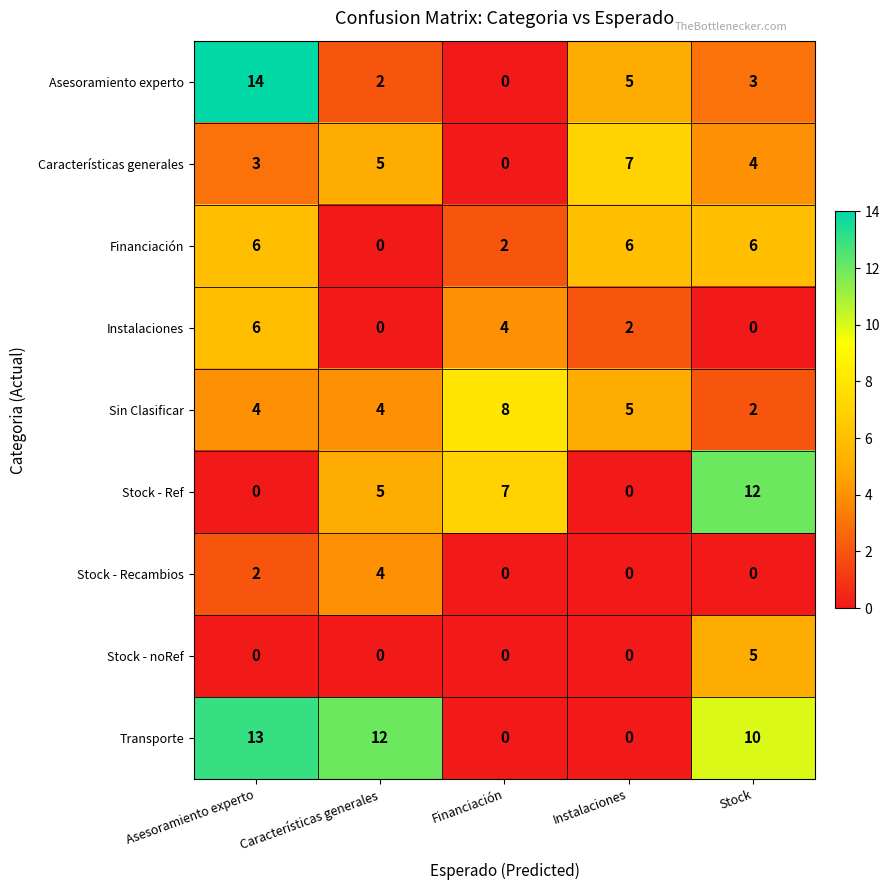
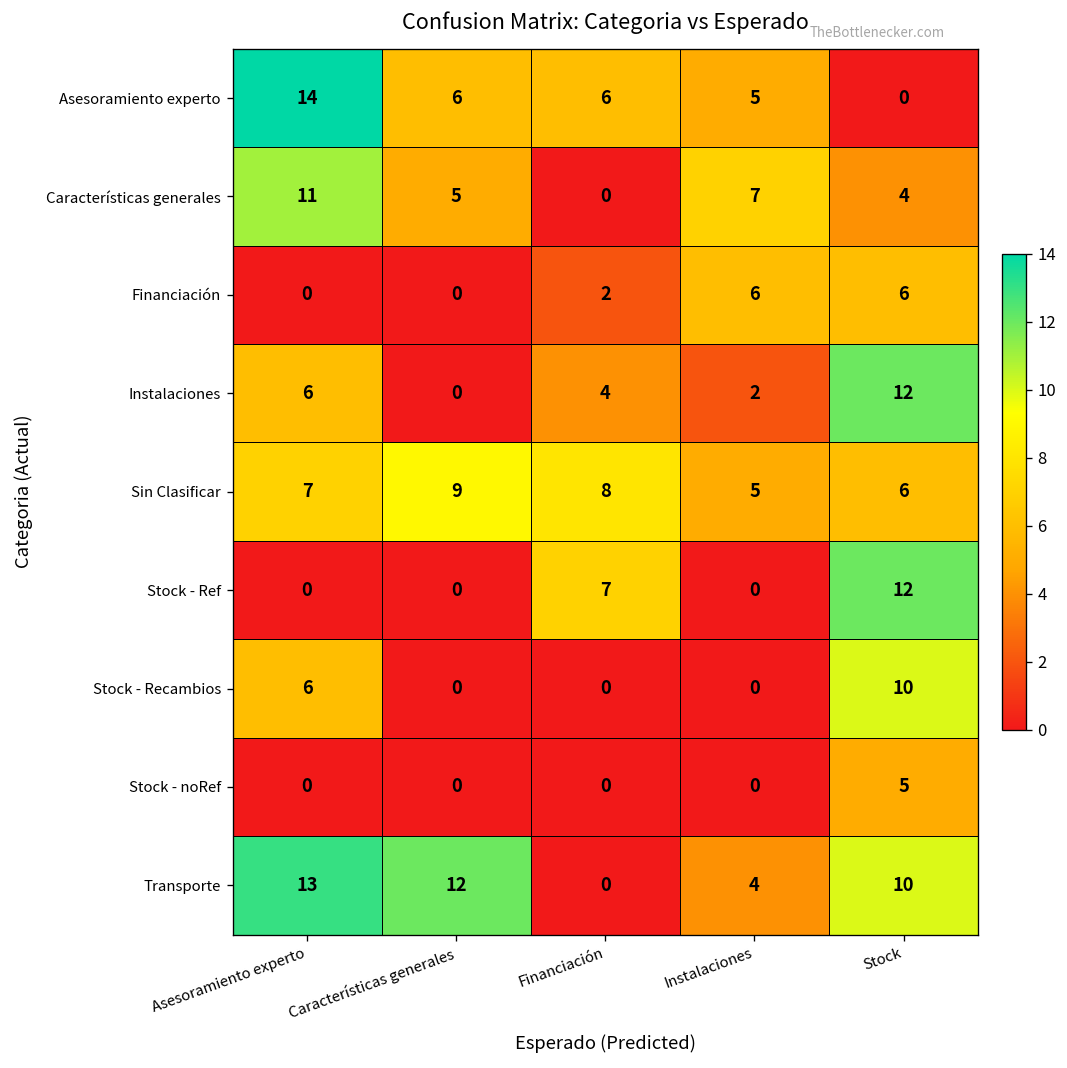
  {
    "Asesoramiento experto": {
      "Asesoramiento experto": 14,
-     "Características generales": 2,
-     "Financiación": 0,
+     "Características generales": 6,
+     "Financiación": 6,
      "Instalaciones": 5,
-     "Stock": 3
+     "Stock": 0
    },
    "Características generales": {
-     "Asesoramiento experto": 3,
+     "Asesoramiento experto": 11,
      "Características generales": 5,
      "Financiación": 0,
      "Instalaciones": 7,
      "Stock": 4
    },
    "Financiación": {
-     "Asesoramiento experto": 6,
+     "Asesoramiento experto": 0,
      "Características generales": 0,
      "Financiación": 2,
      "Instalaciones": 6,
      "Stock": 6
    },
    "Instalaciones": {
      "Asesoramiento experto": 6,
      "Características generales": 0,
      "Financiación": 4,
      "Instalaciones": 2,
-     "Stock": 0
+     "Stock": 12
    },
    "Sin Clasificar": {
-     "Asesoramiento experto": 4,
-     "Características generales": 4,
+     "Asesoramiento experto": 7,
+     "Características generales": 9,
      "Financiación": 8,
      "Instalaciones": 5,
-     "Stock": 2
+     "Stock": 6
    },
    "Stock - Ref": {
      "Asesoramiento experto": 0,
-     "Características generales": 5,
+     "Características generales": 0,
      "Financiación": 7,
      "Instalaciones": 0,
      "Stock": 12
    },
    "Stock - Recambios": {
-     "Asesoramiento experto": 2,
-     "Características generales": 4,
+     "Asesoramiento experto": 6,
+     "Características generales": 0,
      "Financiación": 0,
      "Instalaciones": 0,
-     "Stock": 0
+     "Stock": 10
    },
    "Stock - noRef": {
      "Asesoramiento experto": 0,
      "Características generales": 0,
      "Financiación": 0,
      "Instalaciones": 0,
      "Stock": 5
    },
    "Transporte": {
      "Asesoramiento experto": 13,
      "Características generales": 12,
      "Financiación": 0,
-     "Instalaciones": 0,
+     "Instalaciones": 4,
      "Stock": 10
    }
  }
